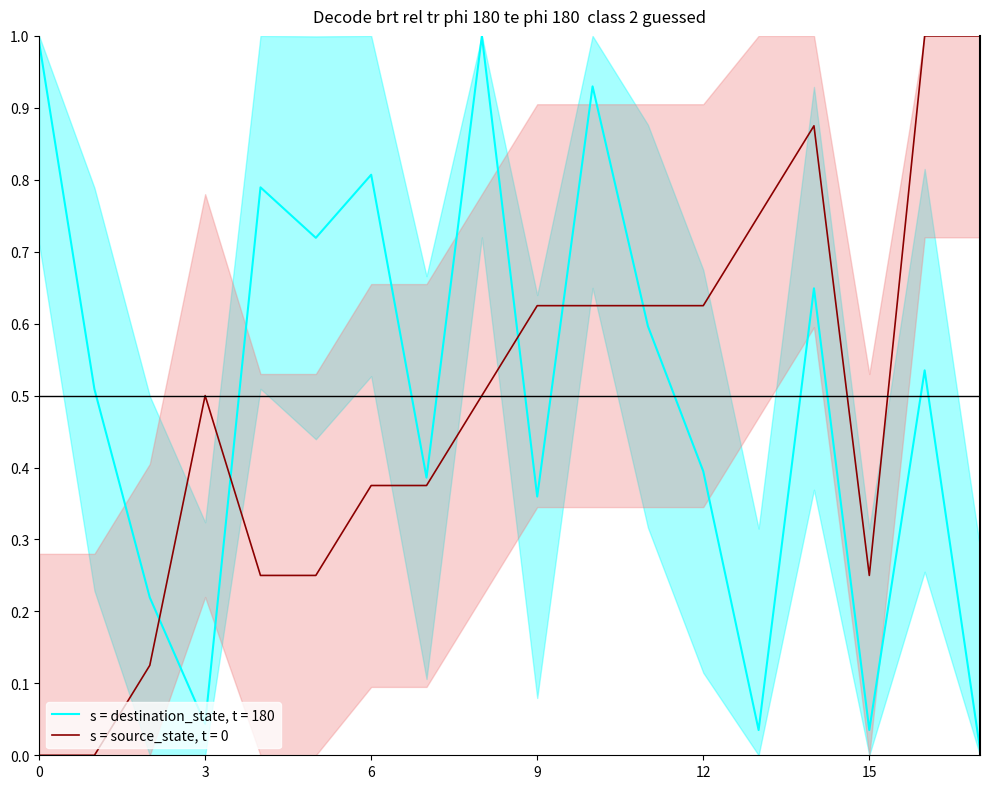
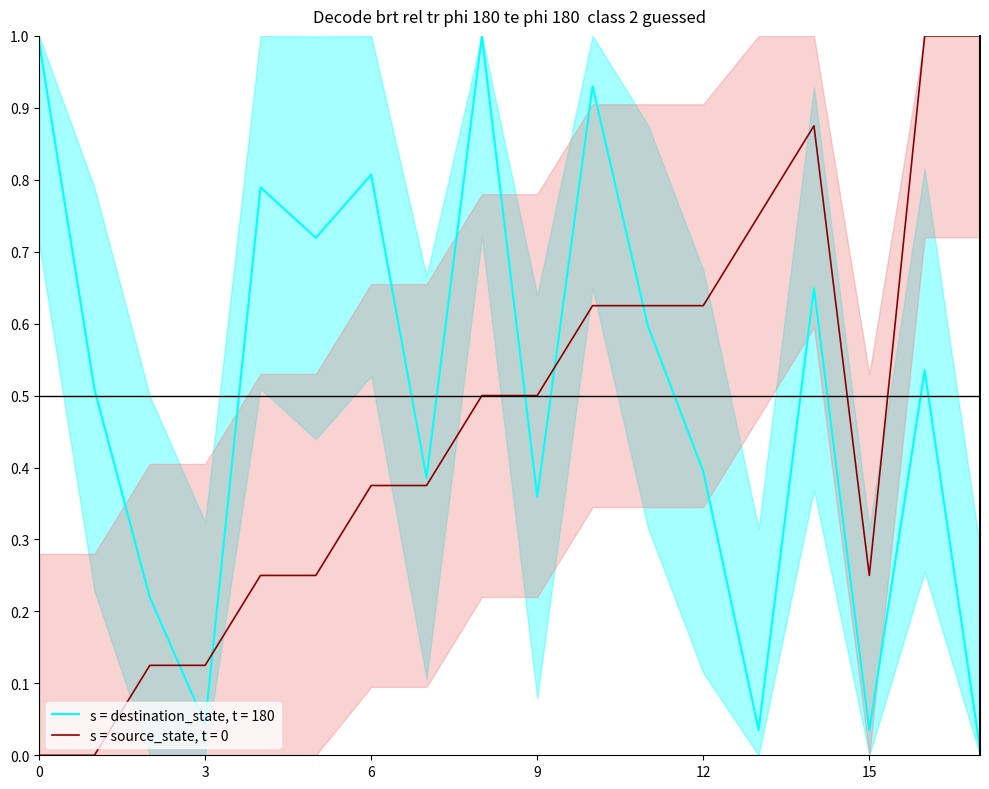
  {
    "s = source_state, t = 0": {
      "0": 0.00,
-     "3": 0.50,
+     "3": 0.13,
      "6": 0.38,
-     "9": 0.63,
+     "9": 0.50,
      "12": 0.63,
      "15": 0.25
    }
  }
